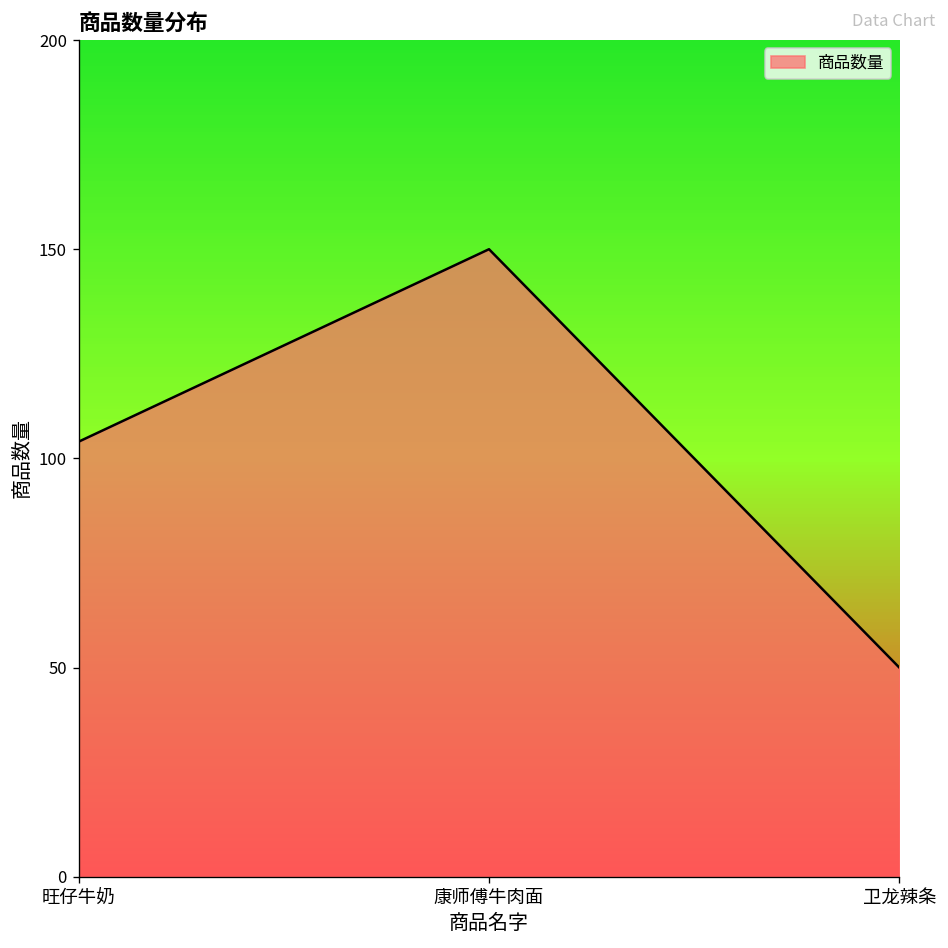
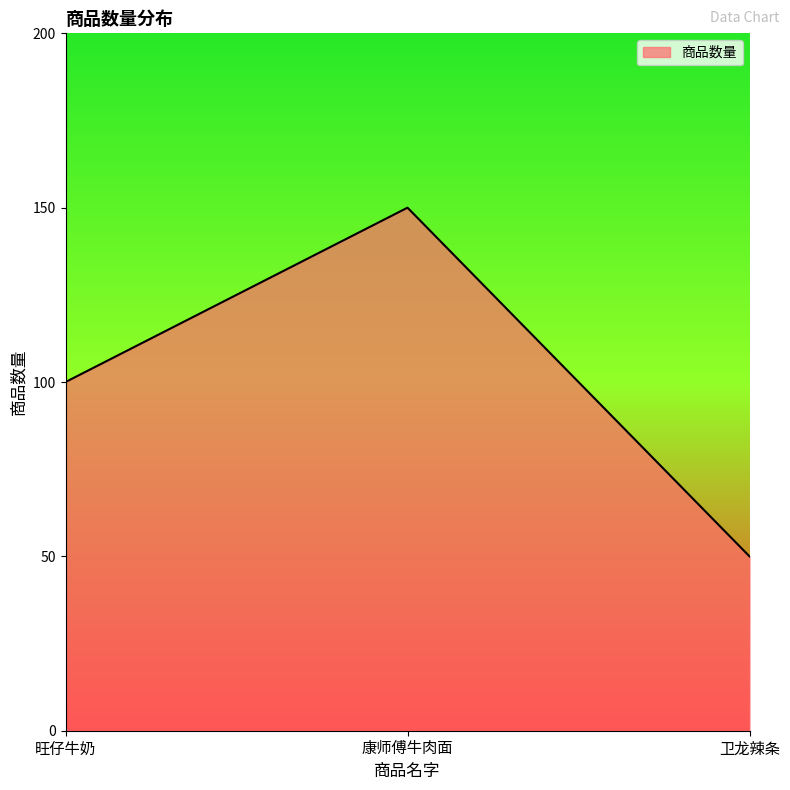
  {
-   "旺仔牛奶": 104,
+   "旺仔牛奶": 100,
    "康师傅牛肉面": 150,
    "卫龙辣条": 50
  }
